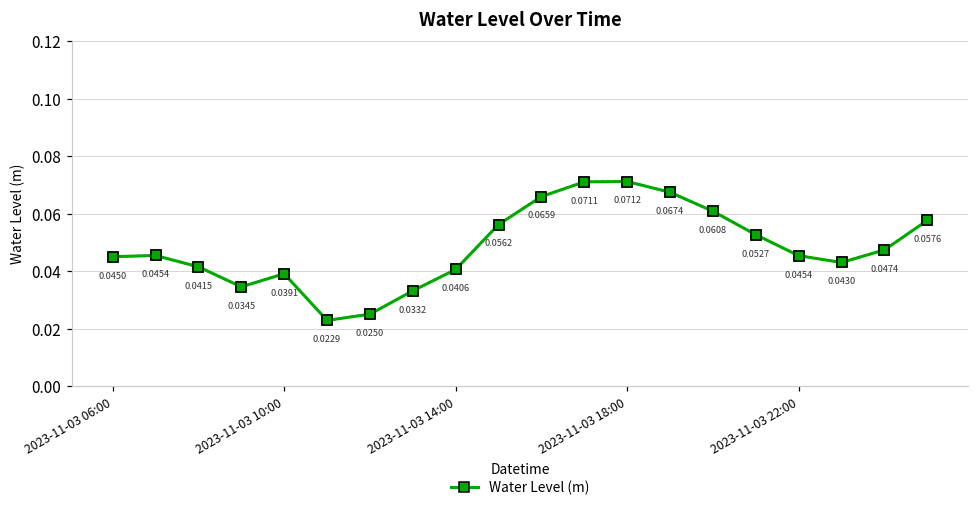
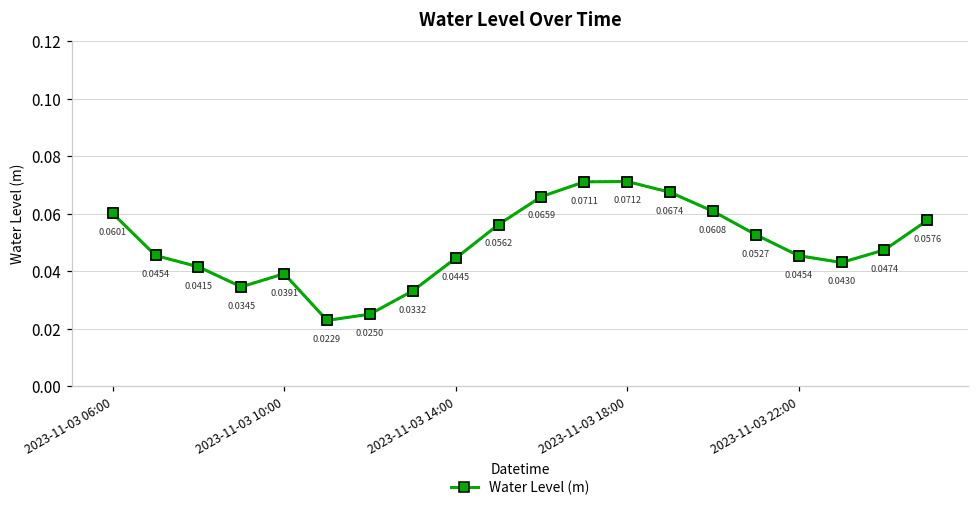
  {
-   "2023-11-03 06:00": 0.0450,
+   "2023-11-03 06:00": 0.0601,
    "2023-11-03 10:00": 0.0391,
-   "2023-11-03 14:00": 0.0406,
+   "2023-11-03 14:00": 0.0445,
    "2023-11-03 18:00": 0.0712,
    "2023-11-03 22:00": 0.0454
  }
